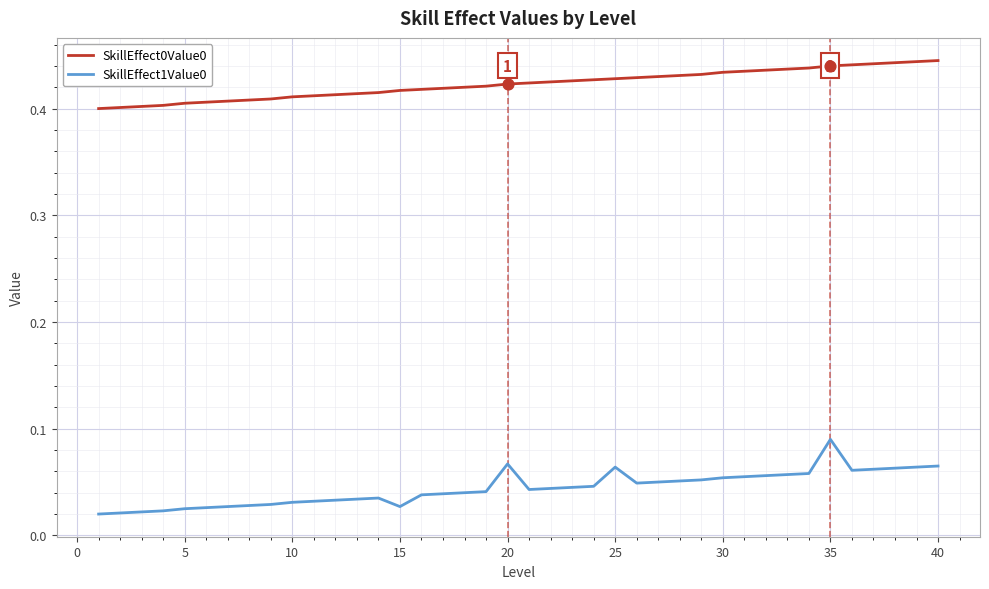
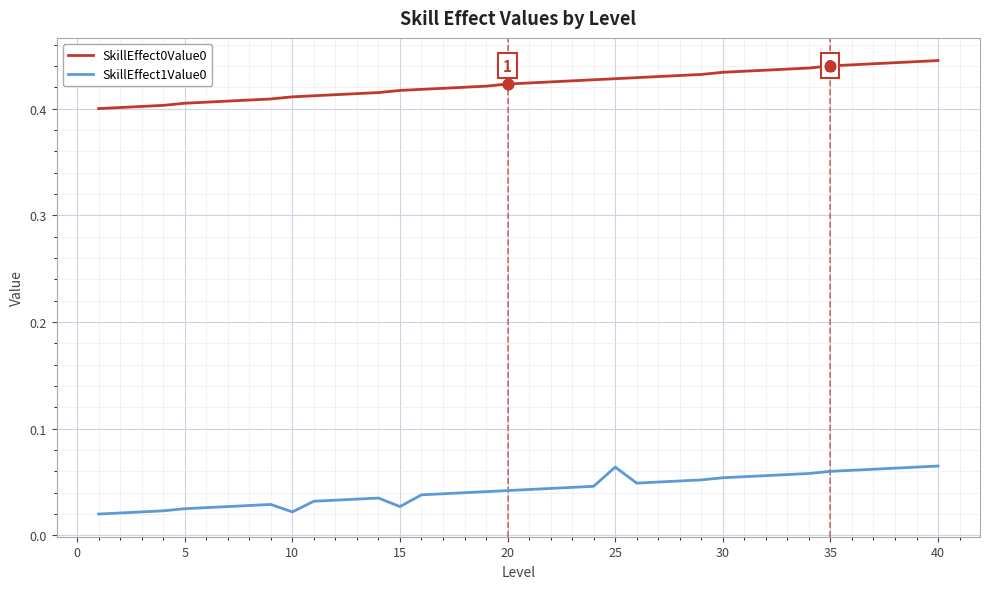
  {
    "SkillEffect1Value0": {
      "5": 0.025,
-     "10": 0.031,
+     "10": 0.022,
      "15": 0.027,
-     "20": 0.067,
+     "20": 0.042,
      "25": 0.064,
      "30": 0.054,
-     "35": 0.09,
+     "35": 0.06,
      "40": 0.065
    }
  }
